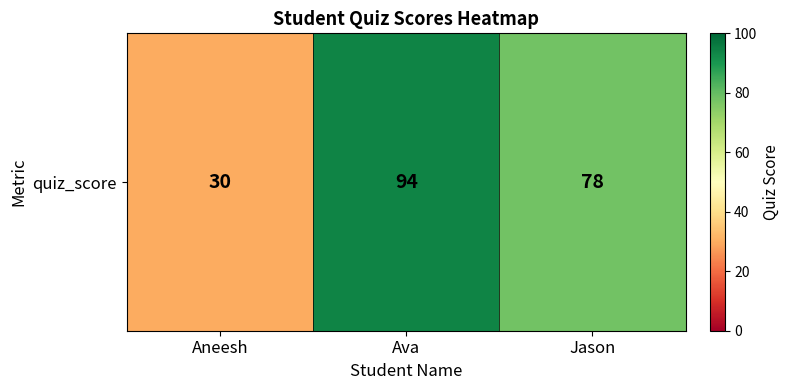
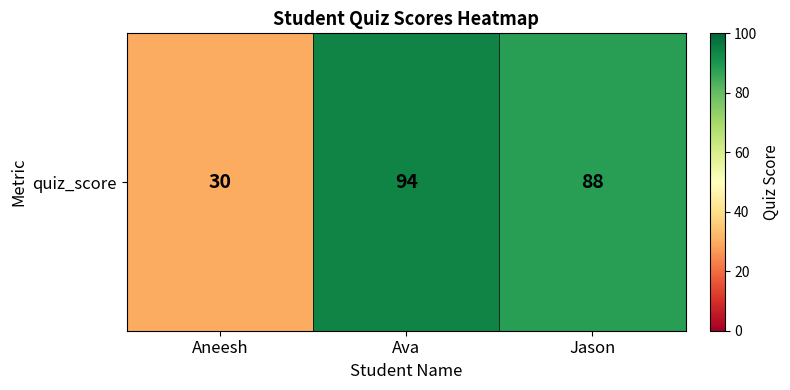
  {
    "quiz_score": {
      "Aneesh": 30,
      "Ava": 94,
-     "Jason": 78
+     "Jason": 88
    }
  }
